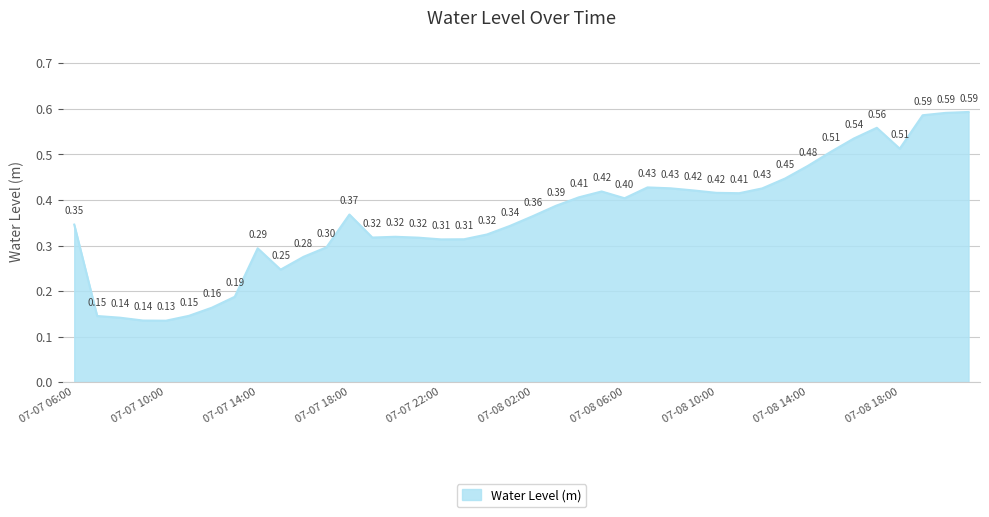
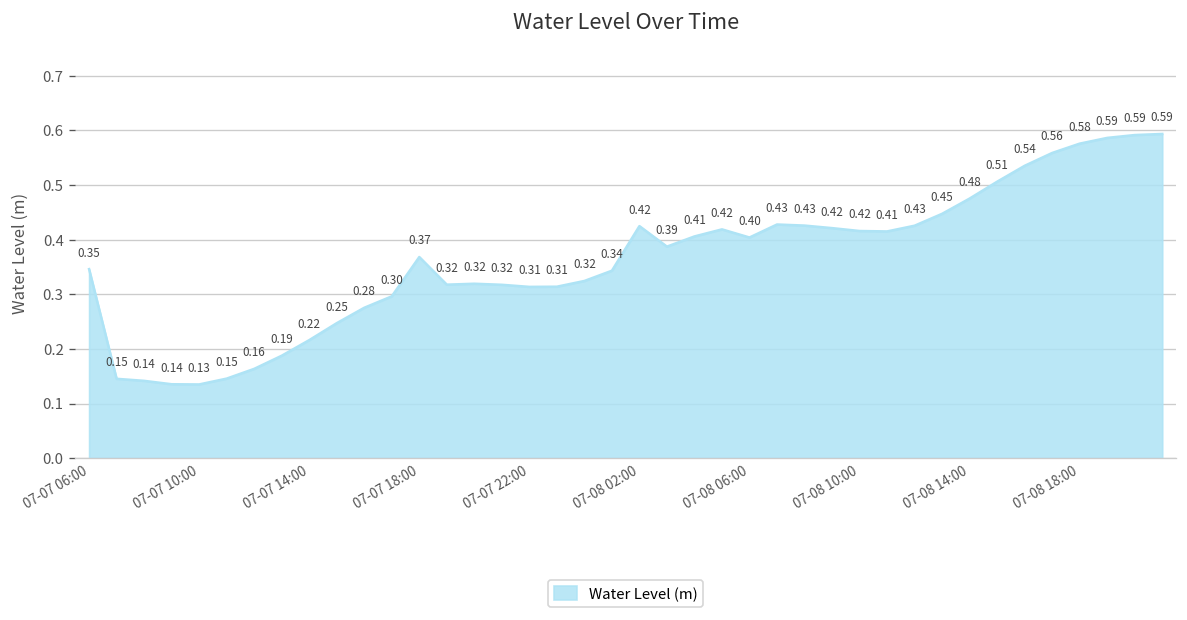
  {
    "07-07 06:00": 0.35,
    "07-07 10:00": 0.13,
-   "07-07 14:00": 0.29,
+   "07-07 14:00": 0.22,
    "07-07 18:00": 0.37,
    "07-07 22:00": 0.31,
-   "07-08 02:00": 0.36,
+   "07-08 02:00": 0.42,
    "07-08 06:00": 0.40,
    "07-08 10:00": 0.42,
    "07-08 14:00": 0.48,
-   "07-08 18:00": 0.51
+   "07-08 18:00": 0.58
  }
